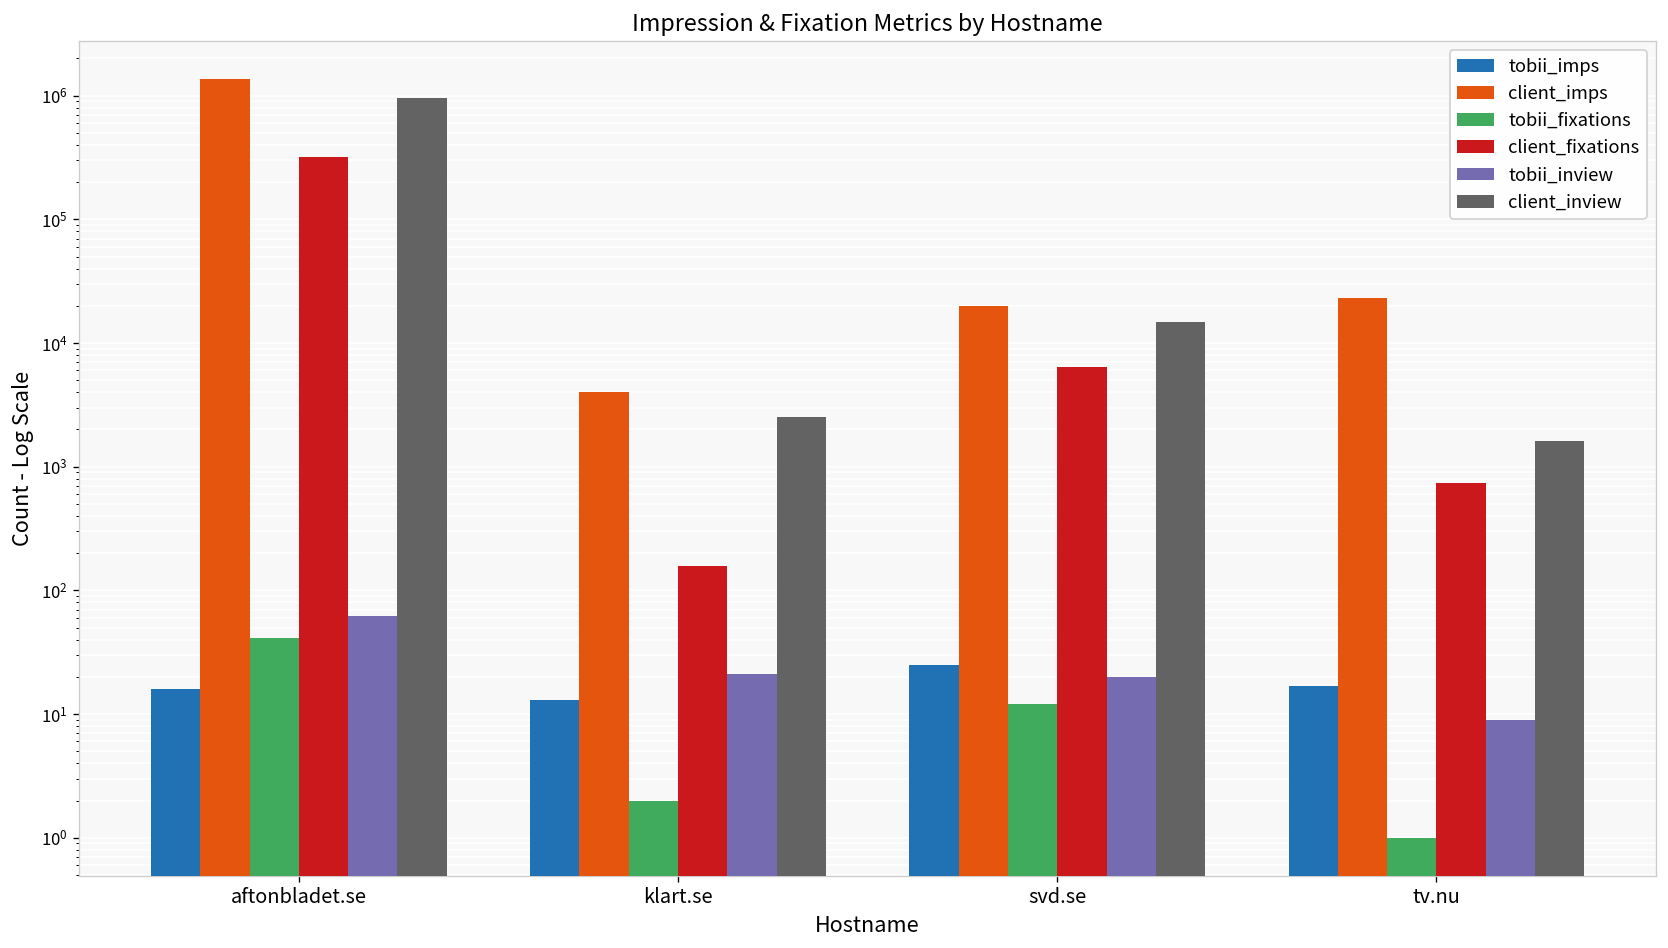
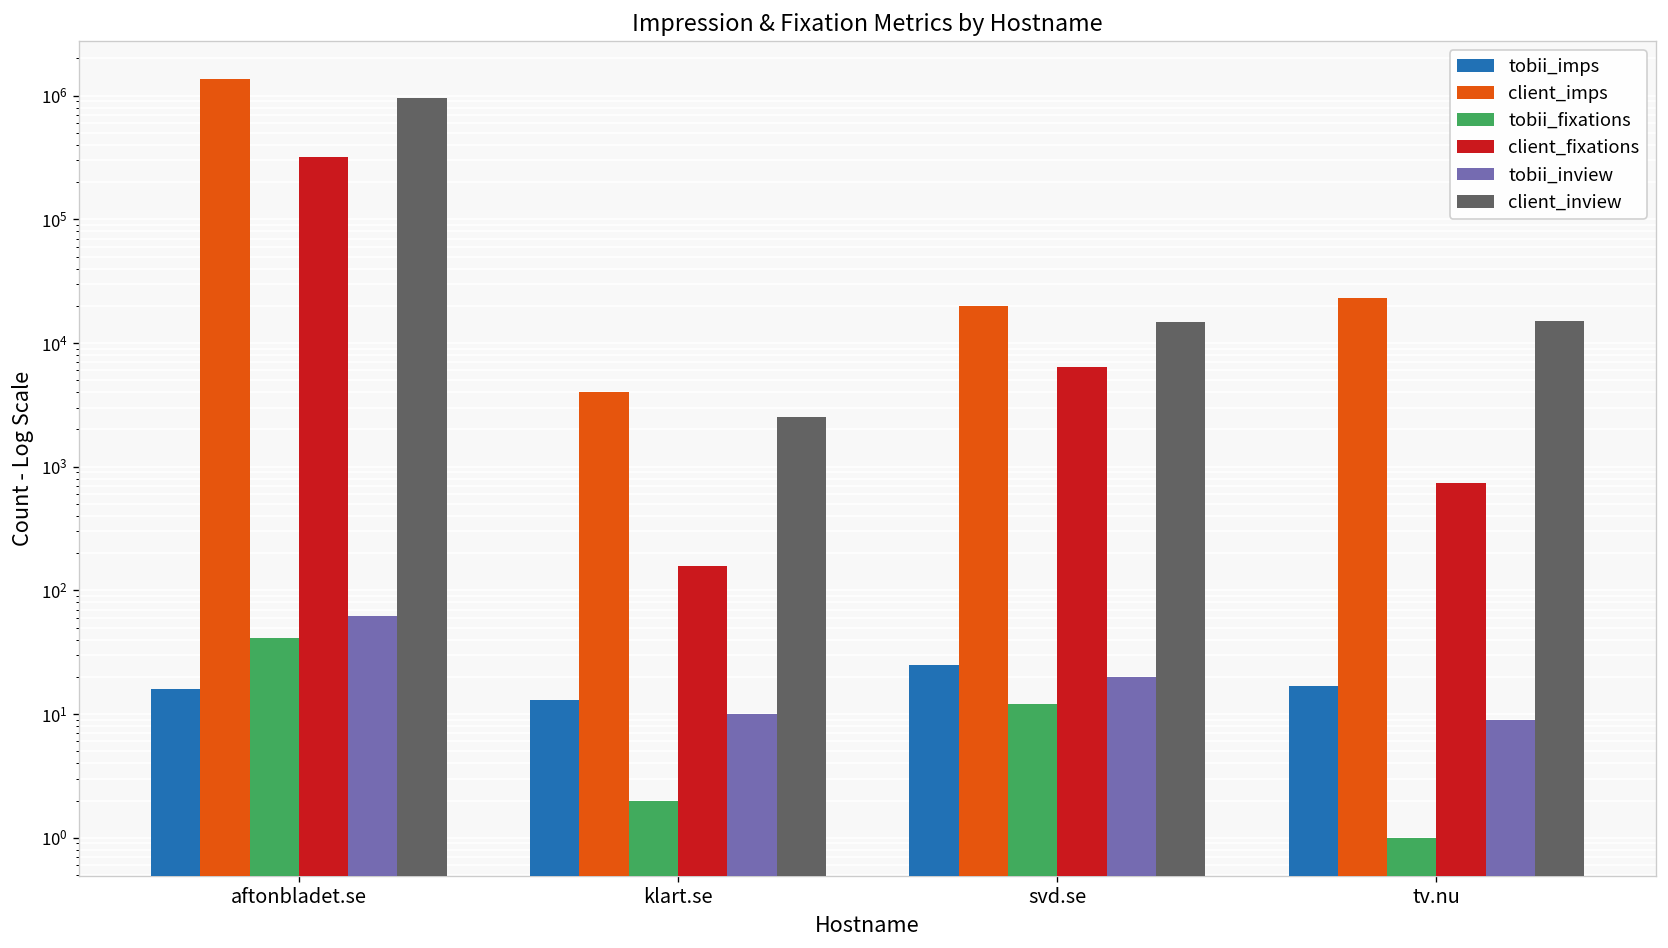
  {
    "tobii_imps": {
      "aftonbladet.se": 16,
      "klart.se": 13,
      "svd.se": 25,
      "tv.nu": 17
    },
    "client_imps": {
      "aftonbladet.se": 1400000,
      "klart.se": 4000,
      "svd.se": 20000,
      "tv.nu": 23000
    },
    "tobii_fixations": {
      "aftonbladet.se": 41,
      "klart.se": 2,
      "svd.se": 12,
      "tv.nu": 1
    },
    "client_fixations": {
      "aftonbladet.se": 320000,
      "klart.se": 160,
      "svd.se": 6000,
      "tv.nu": 700
    },
    "tobii_inview": {
      "aftonbladet.se": 60,
-     "klart.se": 21,
+     "klart.se": 10,
      "svd.se": 20,
      "tv.nu": 9
    },
    "client_inview": {
      "aftonbladet.se": 1000000,
      "klart.se": 2500,
      "svd.se": 15000,
-     "tv.nu": 1600
+     "tv.nu": 15000
    }
  }
